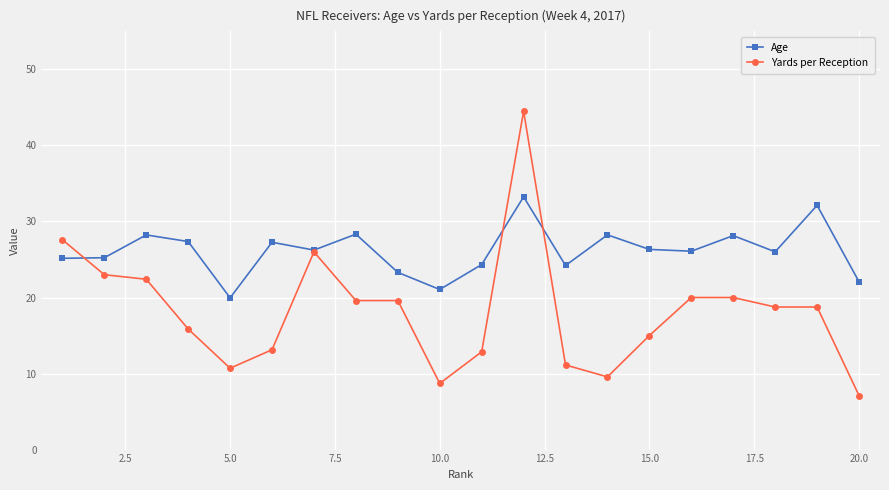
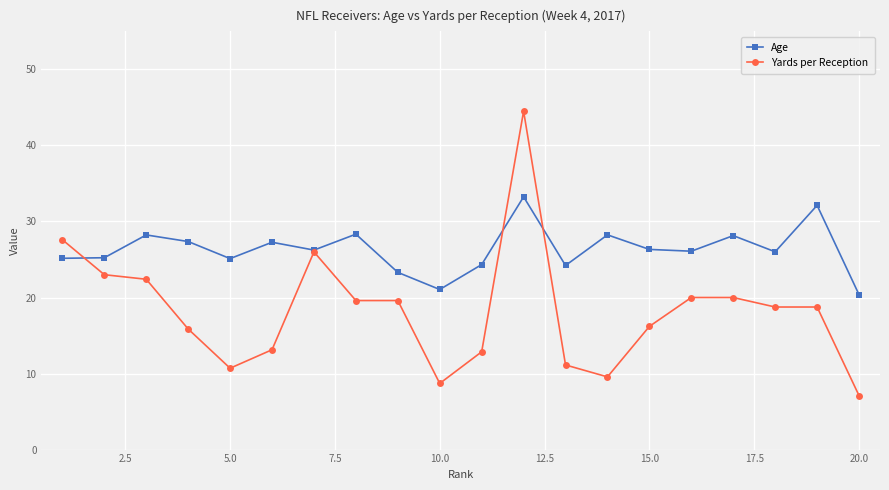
  {
    "Age": {
-     "5.0": 20,
+     "5.0": 25,
      "10.0": 21,
      "15.0": 26,
-     "20.0": 22
+     "20.0": 20
    },
    "Yards per Reception": {
      "5.0": 11,
      "10.0": 9,
-     "15.0": 15,
+     "15.0": 16,
      "20.0": 7
    }
  }
